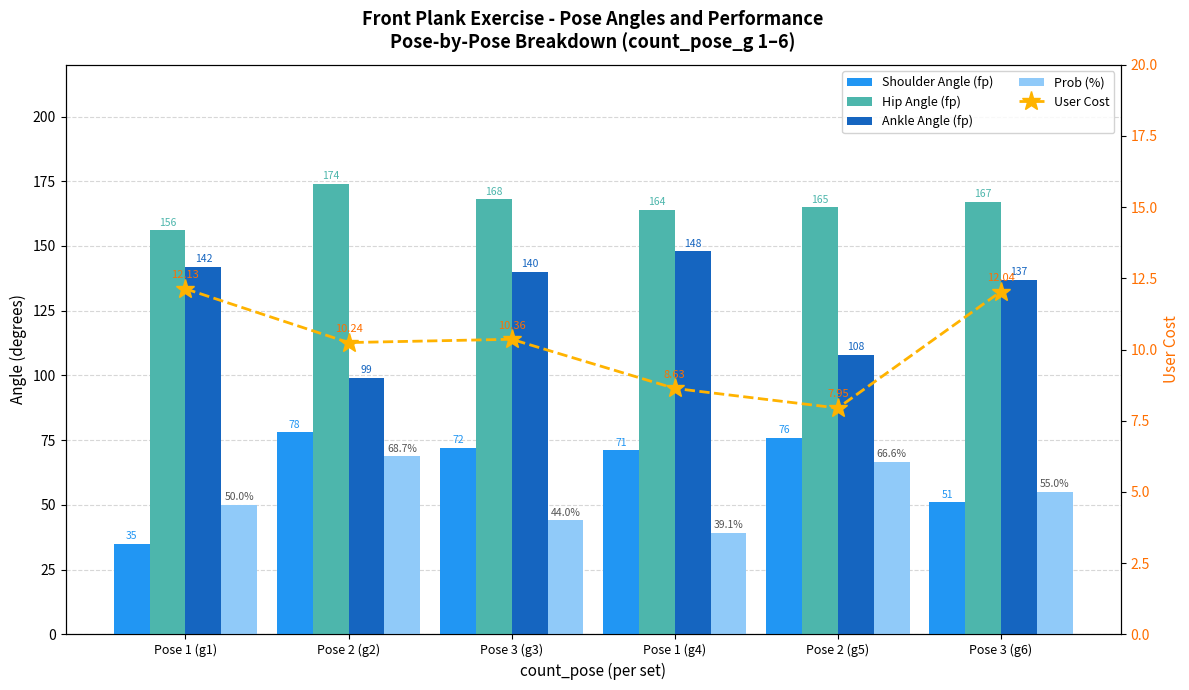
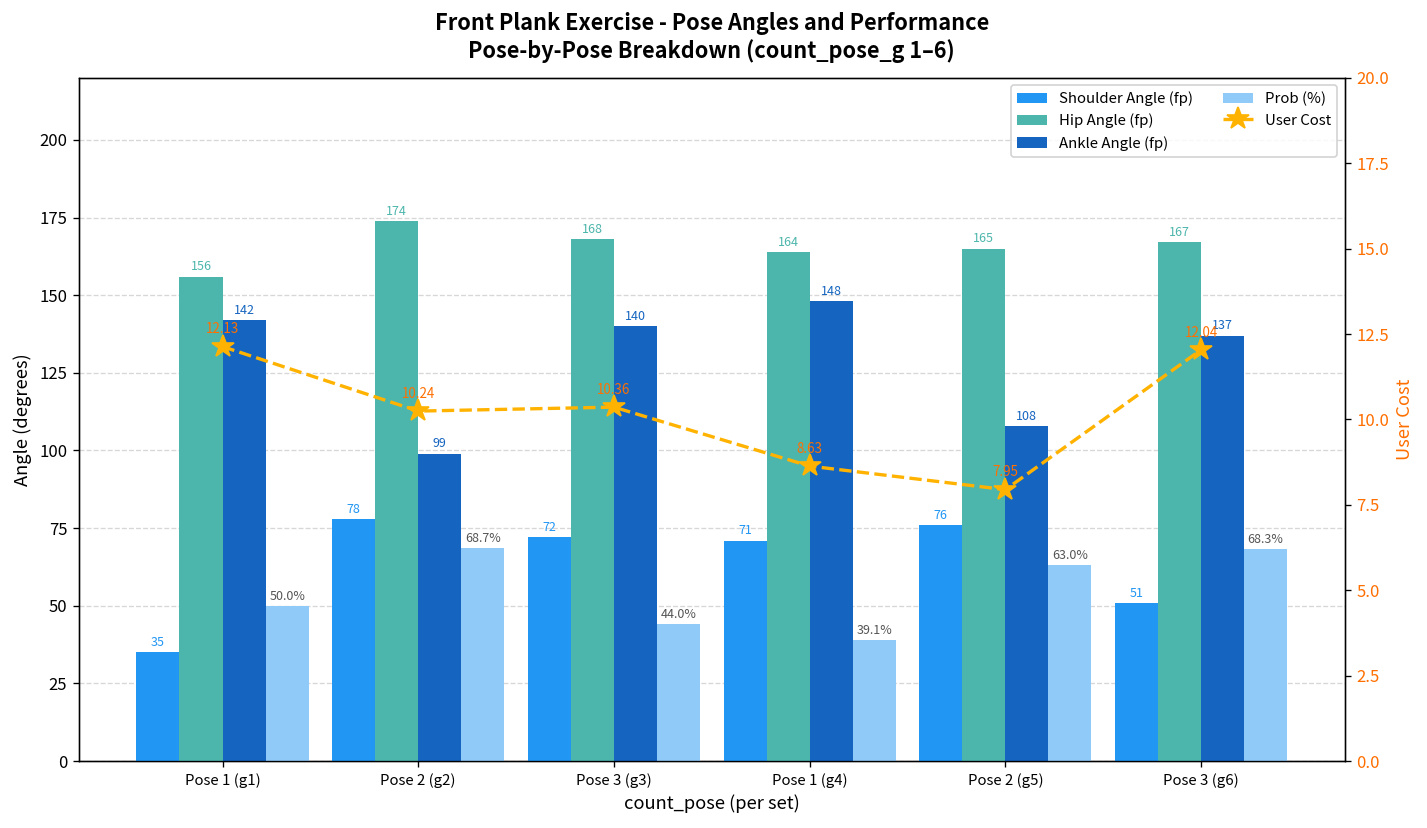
  {
    "Shoulder Angle (fp)": {
      "Pose 1 (g1)": "35",
      "Pose 2 (g2)": "78",
      "Pose 3 (g3)": "72",
      "Pose 1 (g4)": "71",
      "Pose 2 (g5)": "76",
      "Pose 3 (g6)": "51"
    },
    "Hip Angle (fp)": {
      "Pose 1 (g1)": "156",
      "Pose 2 (g2)": "174",
      "Pose 3 (g3)": "168",
      "Pose 1 (g4)": "164",
      "Pose 2 (g5)": "165",
      "Pose 3 (g6)": "167"
    },
    "Ankle Angle (fp)": {
      "Pose 1 (g1)": "142",
      "Pose 2 (g2)": "99",
      "Pose 3 (g3)": "140",
      "Pose 1 (g4)": "148",
      "Pose 2 (g5)": "108",
      "Pose 3 (g6)": "137"
    },
    "Prob (%)": {
      "Pose 1 (g1)": "50.0%",
      "Pose 2 (g2)": "68.7%",
      "Pose 3 (g3)": "44.0%",
      "Pose 1 (g4)": "39.1%",
-     "Pose 2 (g5)": "66.6%",
-     "Pose 3 (g6)": "55.0%"
+     "Pose 2 (g5)": "63.0%",
+     "Pose 3 (g6)": "68.3%"
    },
    "User Cost": {
      "Pose 1 (g1)": "12.13",
      "Pose 2 (g2)": "10.24",
      "Pose 3 (g3)": "10.36",
      "Pose 1 (g4)": "8.63",
      "Pose 2 (g5)": "7.95",
      "Pose 3 (g6)": "12.04"
    }
  }
